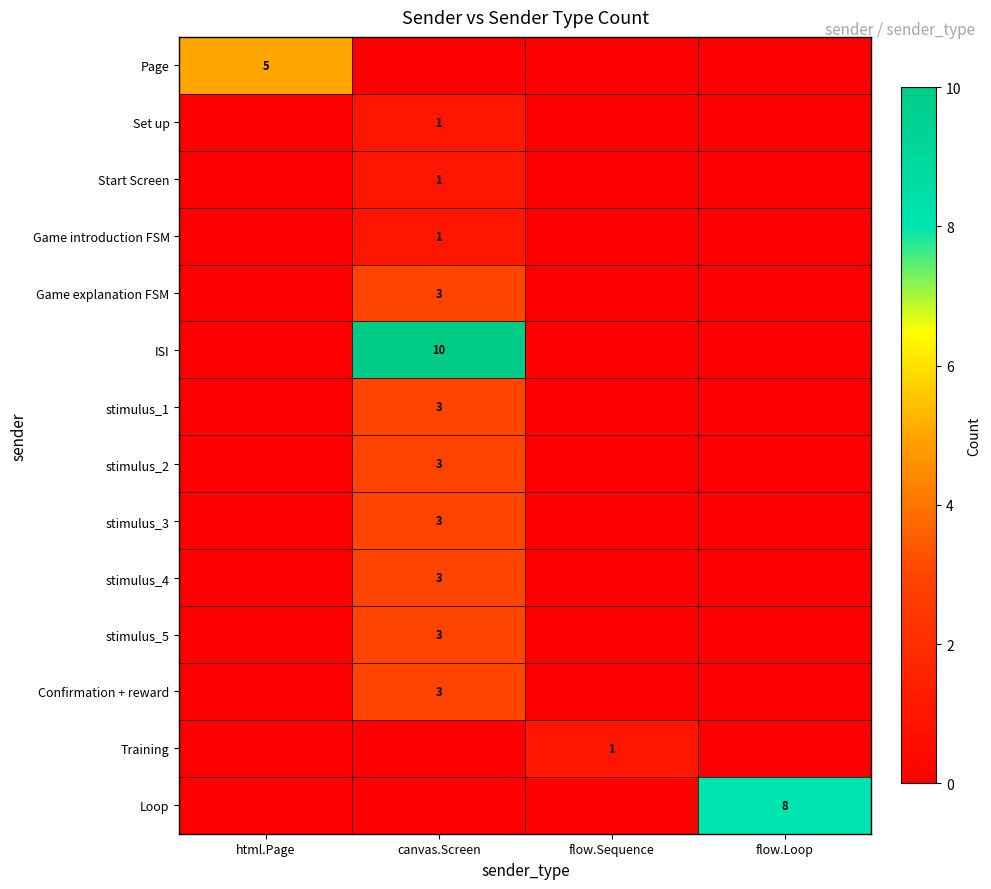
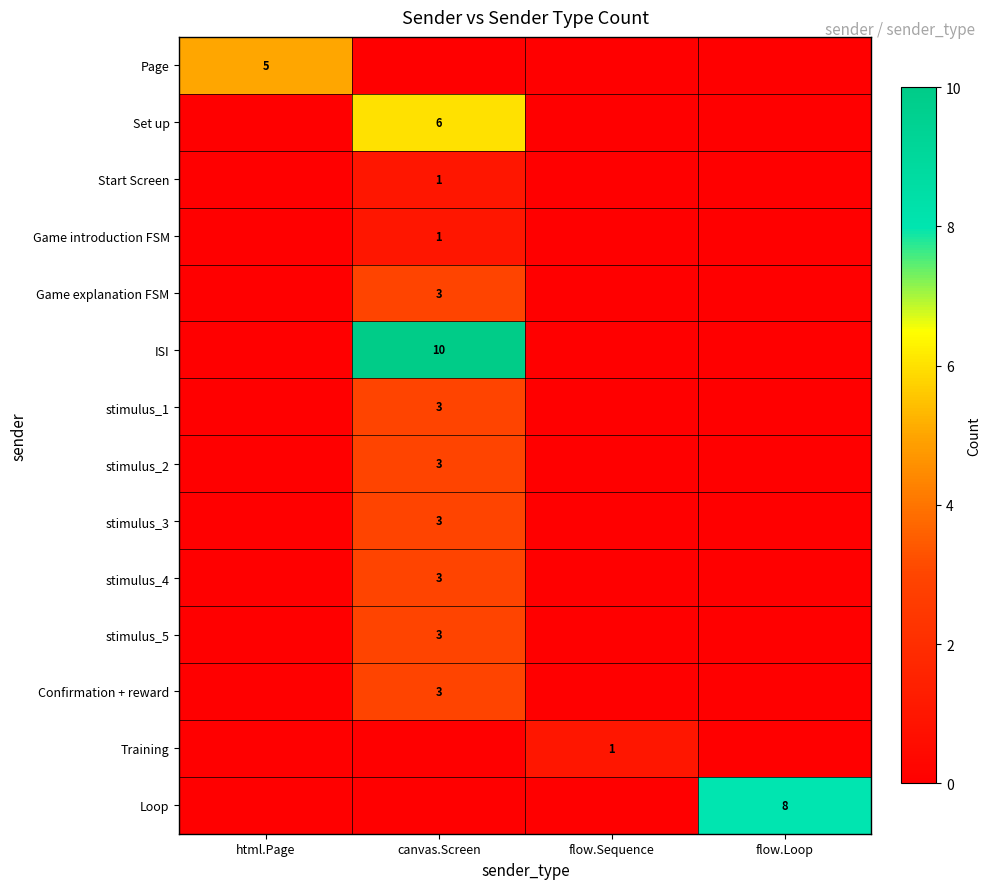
  {
    "Page": {
      "html.Page": 5
    },
    "Set up": {
-     "canvas.Screen": 1
+     "canvas.Screen": 6
    },
    "Start Screen": {
      "canvas.Screen": 1
    },
    "Game introduction FSM": {
      "canvas.Screen": 1
    },
    "Game explanation FSM": {
      "canvas.Screen": 3
    },
    "ISI": {
      "canvas.Screen": 10
    },
    "stimulus_1": {
      "canvas.Screen": 3
    },
    "stimulus_2": {
      "canvas.Screen": 3
    },
    "stimulus_3": {
      "canvas.Screen": 3
    },
    "stimulus_4": {
      "canvas.Screen": 3
    },
    "stimulus_5": {
      "canvas.Screen": 3
    },
    "Confirmation + reward": {
      "canvas.Screen": 3
    },
    "Training": {
      "flow.Sequence": 1
    },
    "Loop": {
      "flow.Loop": 8
    }
  }
